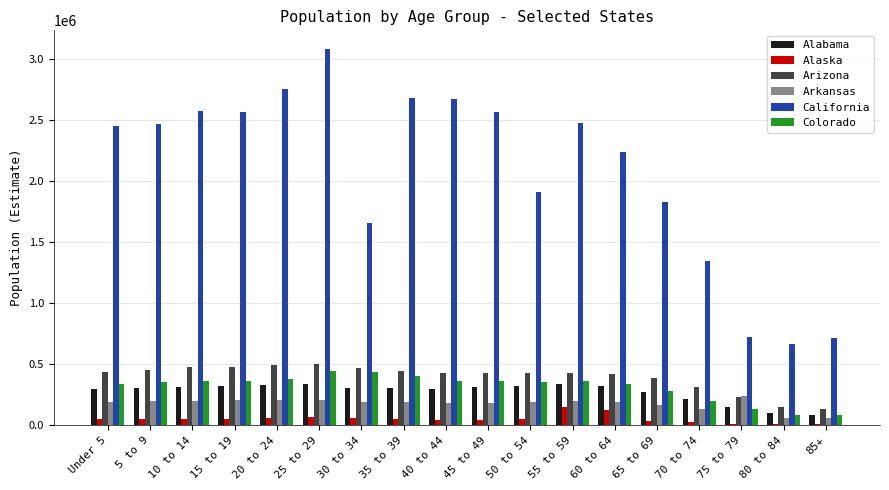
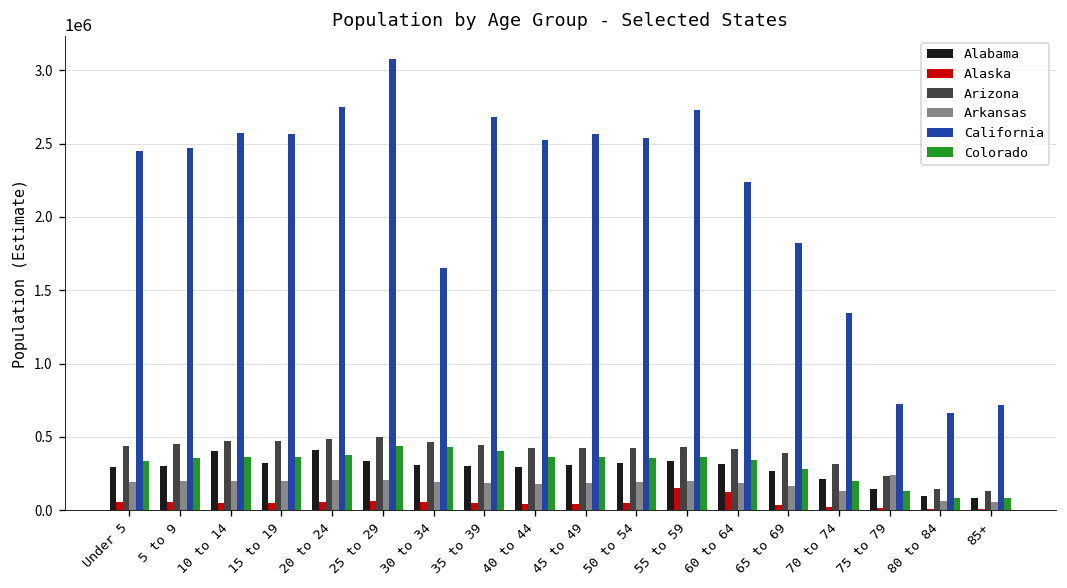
  {
    "Alabama": {
      "Under 5": 290000,
      "5 to 9": 300000,
-     "10 to 14": 310000,
+     "10 to 14": 400000,
      "15 to 19": 320000,
-     "20 to 24": 330000,
+     "20 to 24": 410000,
      "25 to 29": 330000,
      "30 to 34": 310000,
      "35 to 39": 300000,
      "40 to 44": 300000,
      "45 to 49": 310000,
      "50 to 54": 320000,
      "55 to 59": 330000,
      "60 to 64": 320000,
      "65 to 69": 270000,
      "70 to 74": 210000,
      "75 to 79": 150000,
      "80 to 84": 100000,
      "85+": 80000
    },
    "Alaska": {
      "Under 5": 50000,
      "5 to 9": 50000,
      "10 to 14": 50000,
      "15 to 19": 50000,
      "20 to 24": 50000,
      "25 to 29": 60000,
      "30 to 34": 60000,
      "35 to 39": 50000,
      "40 to 44": 40000,
      "45 to 49": 40000,
      "50 to 54": 50000,
      "55 to 59": 150000,
      "60 to 64": 120000,
      "65 to 69": 30000,
      "70 to 74": 20000
    },
    "Arizona": {
      "Under 5": 430000,
      "5 to 9": 450000,
      "10 to 14": 470000,
      "15 to 19": 470000,
      "20 to 24": 490000,
      "25 to 29": 500000,
      "30 to 34": 460000,
      "35 to 39": 440000,
      "40 to 44": 420000,
      "45 to 49": 420000,
      "50 to 54": 420000,
      "55 to 59": 430000,
      "60 to 64": 420000,
      "65 to 69": 390000,
      "70 to 74": 310000,
      "75 to 79": 230000,
      "80 to 84": 150000,
      "85+": 130000
    },
    "Arkansas": {
      "Under 5": 190000,
      "5 to 9": 200000,
      "10 to 14": 200000,
      "15 to 19": 200000,
      "20 to 24": 200000,
      "25 to 29": 200000,
      "30 to 34": 190000,
      "35 to 39": 190000,
      "40 to 44": 180000,
      "45 to 49": 180000,
      "50 to 54": 190000,
      "55 to 59": 200000,
      "60 to 64": 190000,
      "65 to 69": 160000,
      "70 to 74": 130000,
      "75 to 79": 240000,
      "80 to 84": 60000,
      "85+": 60000
    },
    "California": {
      "Under 5": 2450000,
      "5 to 9": 2470000,
      "10 to 14": 2580000,
      "15 to 19": 2570000,
      "20 to 24": 2750000,
      "25 to 29": 3080000,
      "30 to 34": 1650000,
      "35 to 39": 2680000,
-     "40 to 44": 2670000,
+     "40 to 44": 2520000,
      "45 to 49": 2560000,
-     "50 to 54": 1910000,
-     "55 to 59": 2470000,
+     "50 to 54": 2540000,
+     "55 to 59": 2730000,
      "60 to 64": 2240000,
      "65 to 69": 1830000,
      "70 to 74": 1350000,
      "75 to 79": 720000,
      "80 to 84": 660000,
      "85+": 710000
    },
    "Colorado": {
      "Under 5": 330000,
      "5 to 9": 350000,
      "10 to 14": 360000,
      "15 to 19": 360000,
      "20 to 24": 380000,
      "25 to 29": 440000,
      "30 to 34": 430000,
      "35 to 39": 400000,
      "40 to 44": 360000,
      "45 to 49": 360000,
      "50 to 54": 350000,
      "55 to 59": 360000,
      "60 to 64": 340000,
      "65 to 69": 280000,
      "70 to 74": 200000,
      "75 to 79": 130000,
      "80 to 84": 80000,
      "85+": 80000
    }
  }
